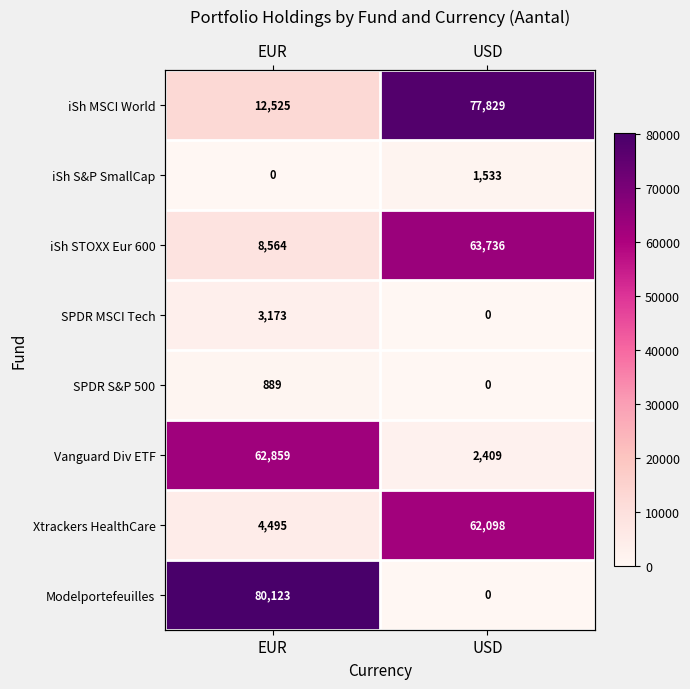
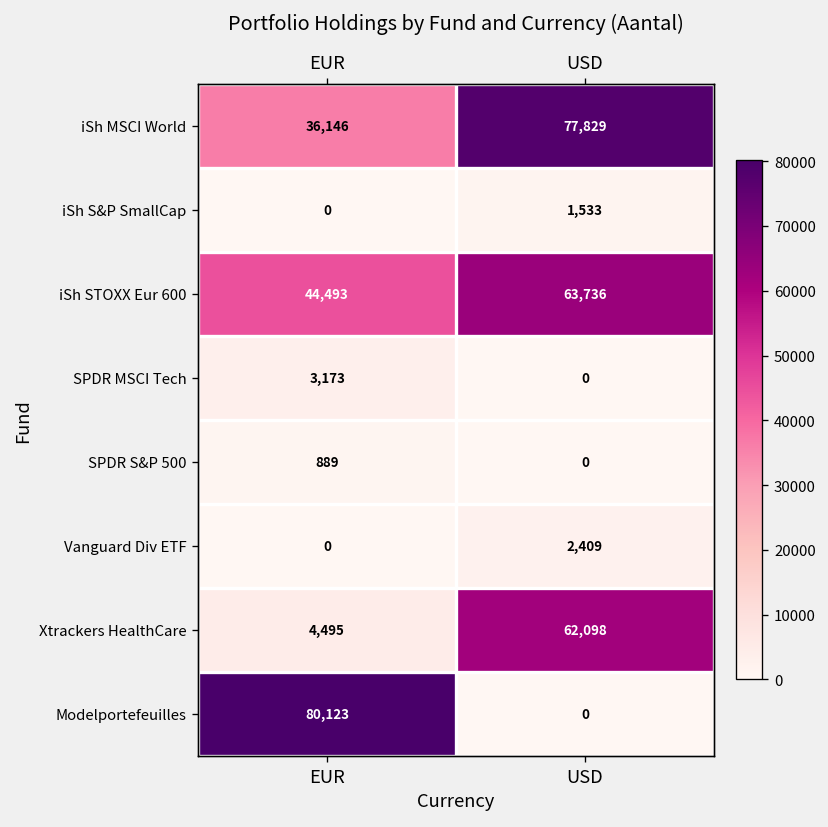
  {
    "iSh MSCI World": {
-     "EUR": "12,525",
+     "EUR": "36,146",
      "USD": "77,829"
    },
    "iSh S&P SmallCap": {
      "EUR": "0",
      "USD": "1,533"
    },
    "iSh STOXX Eur 600": {
-     "EUR": "8,564",
+     "EUR": "44,493",
      "USD": "63,736"
    },
    "SPDR MSCI Tech": {
      "EUR": "3,173",
      "USD": "0"
    },
    "SPDR S&P 500": {
      "EUR": "889",
      "USD": "0"
    },
    "Vanguard Div ETF": {
-     "EUR": "62,859",
+     "EUR": "0",
      "USD": "2,409"
    },
    "Xtrackers HealthCare": {
      "EUR": "4,495",
      "USD": "62,098"
    },
    "Modelportefeuilles": {
      "EUR": "80,123",
      "USD": "0"
    }
  }
